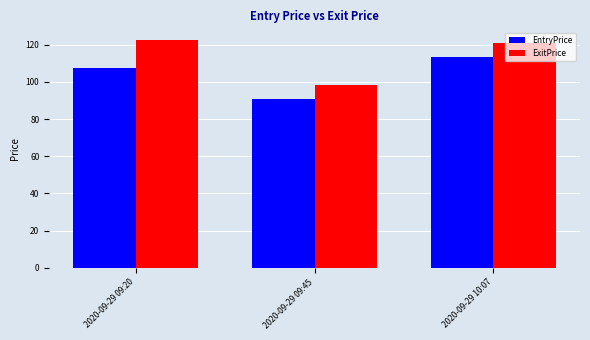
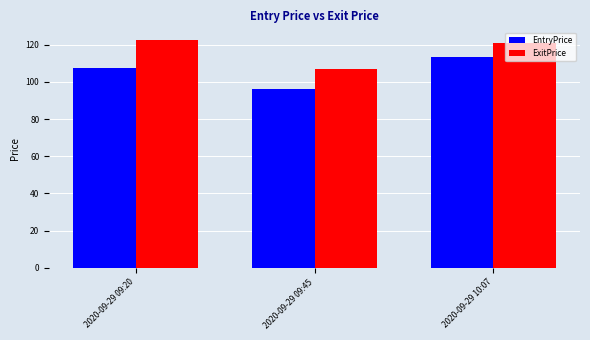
  {
    "EntryPrice": {
      "2020-09-29 09:20": 107,
-     "2020-09-29 09:45": 91,
+     "2020-09-29 09:45": 96,
      "2020-09-29 10:07": 113
    },
    "ExitPrice": {
      "2020-09-29 09:20": 123,
-     "2020-09-29 09:45": 98
+     "2020-09-29 09:45": 107
    }
  }
